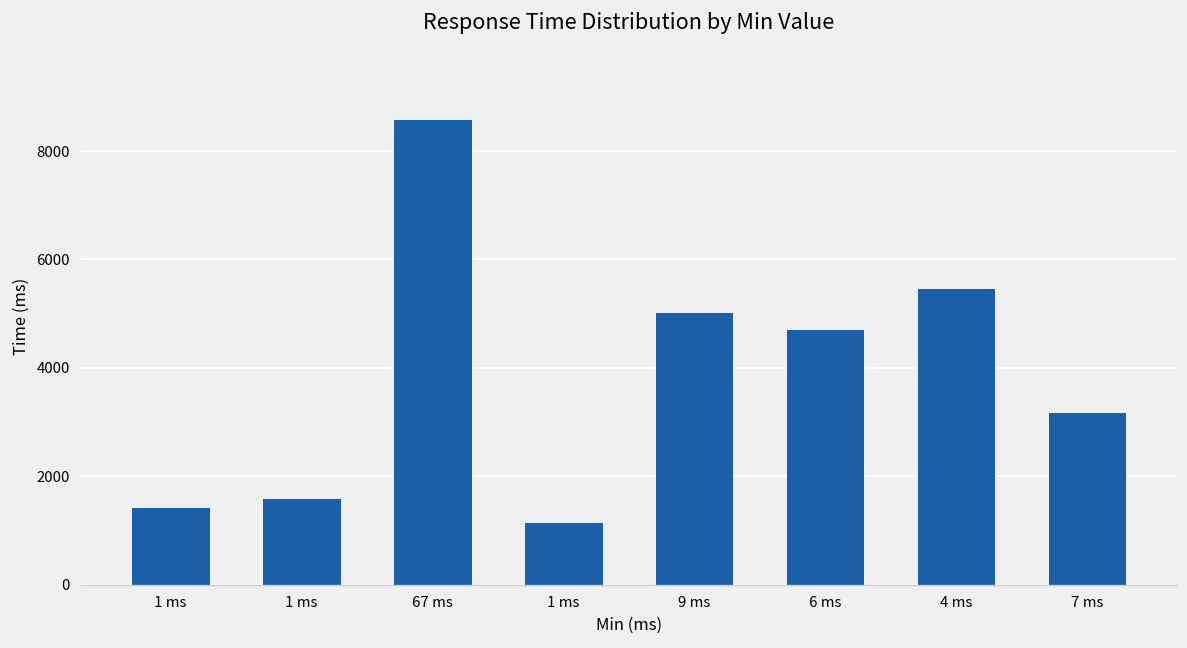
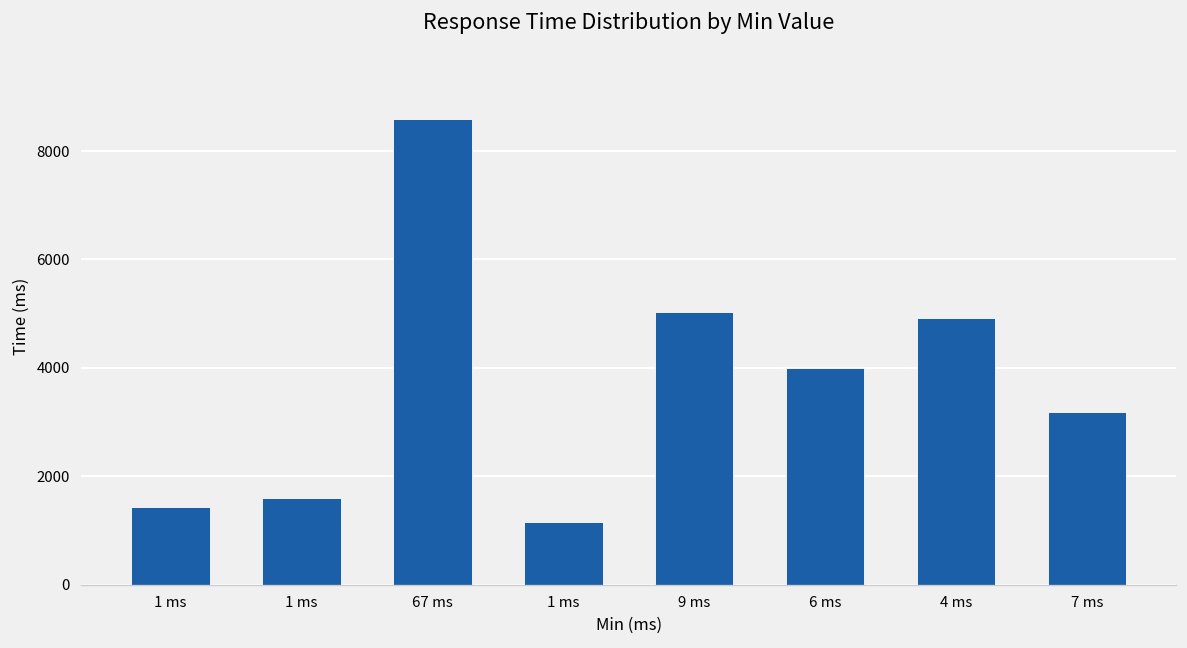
  {
    "67 ms": 8600,
    "9 ms": 5000,
-   "6 ms": 4700,
-   "4 ms": 5500,
+   "6 ms": 4000,
+   "4 ms": 4900,
    "7 ms": 3200
  }
